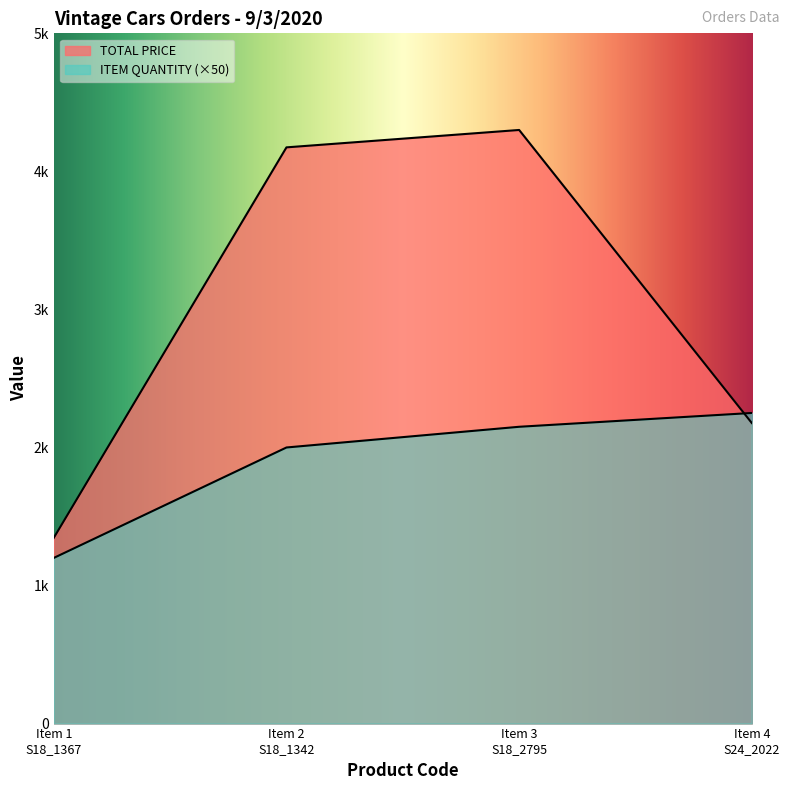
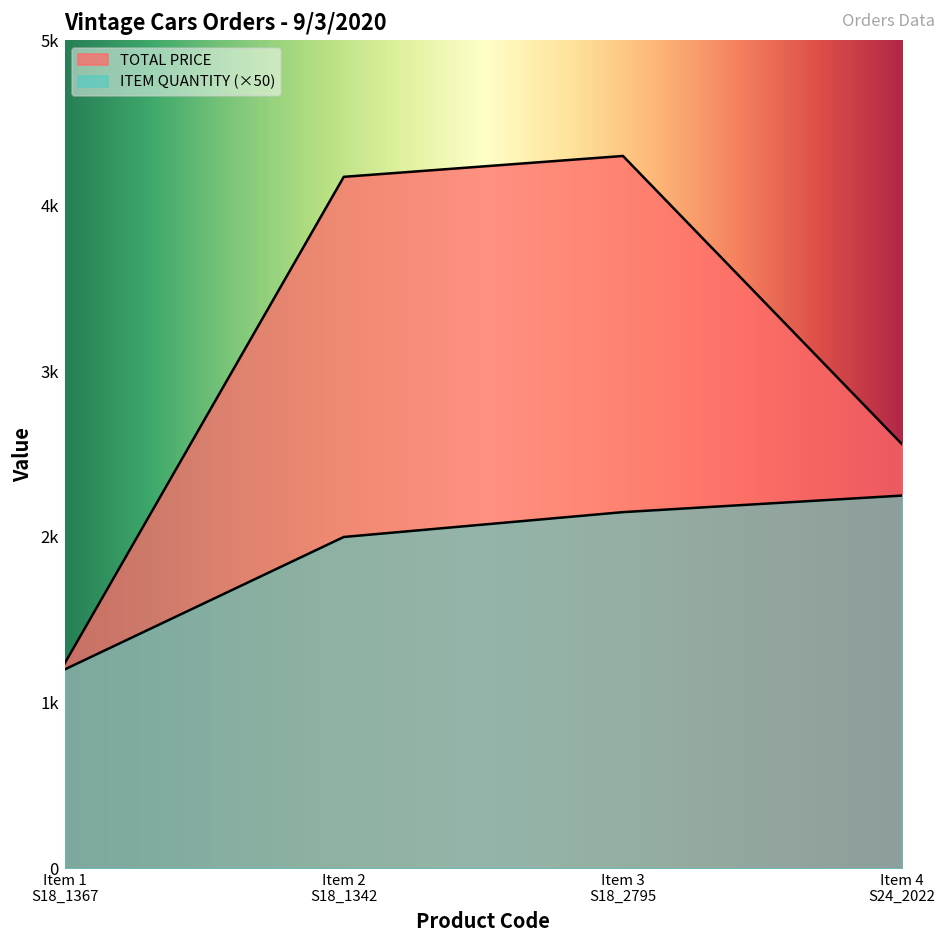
  {
    "TOTAL PRICE": {
-     "Item 1 S18_1367": 1350,
+     "Item 1 S18_1367": 1240,
      "Item 2 S18_1342": 4170,
      "Item 3 S18_2795": 4300,
-     "Item 4 S24_2022": 2180
+     "Item 4 S24_2022": 2560
    },
    "ITEM QUANTITY (×50)": {
      "Item 1 S18_1367": 1200,
      "Item 2 S18_1342": 2000,
      "Item 3 S18_2795": 2150,
      "Item 4 S24_2022": 2250
    }
  }
